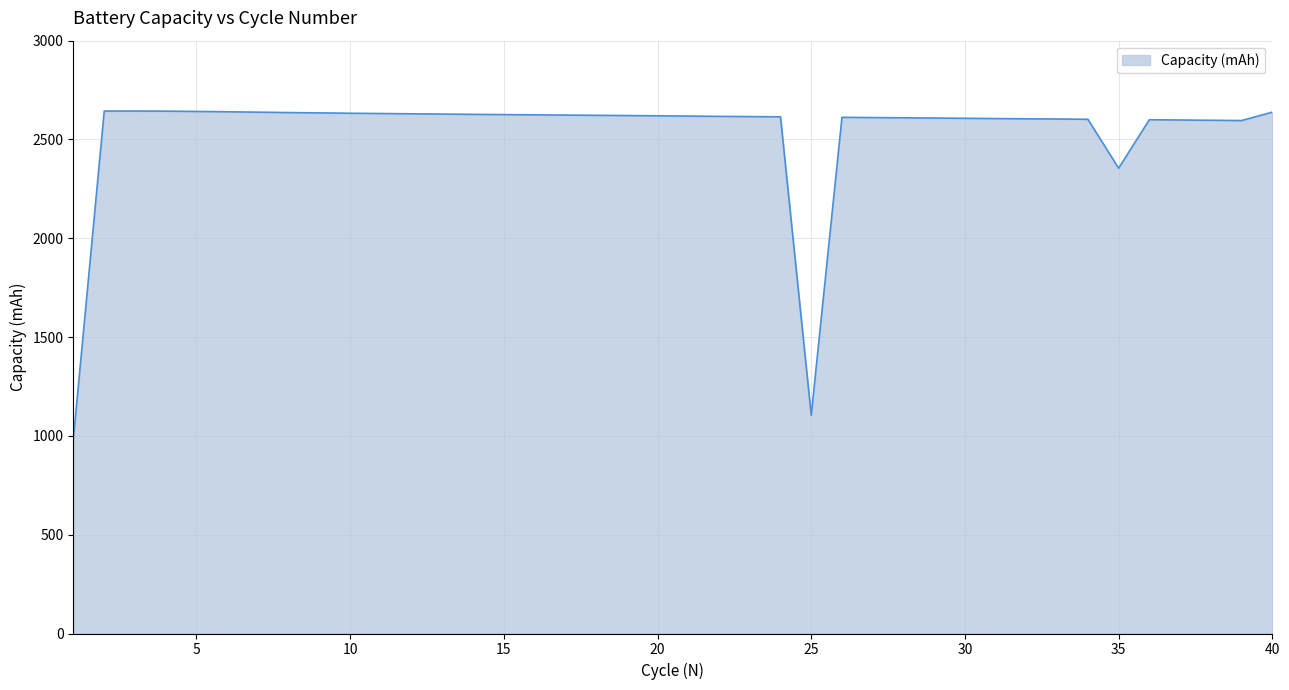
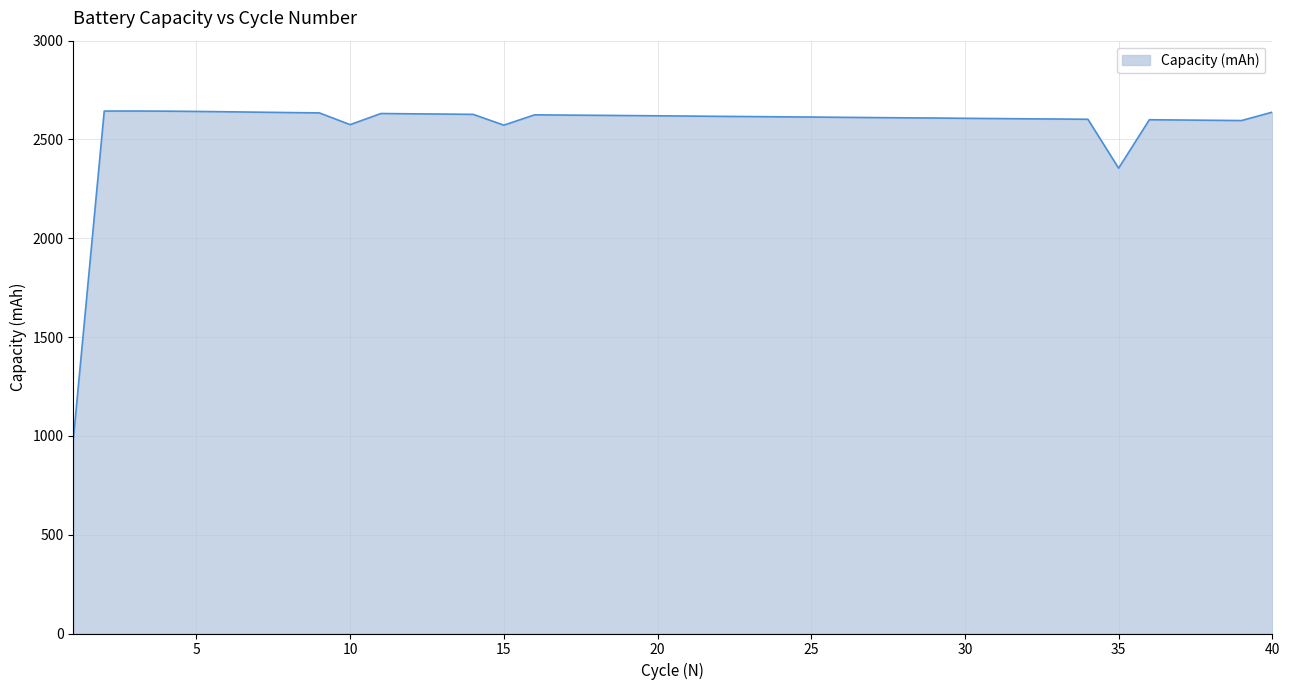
  {
    "5": 2640,
-   "10": 2630,
-   "15": 2630,
+   "10": 2580,
+   "15": 2570,
    "20": 2620,
-   "25": 1100,
+   "25": 2610,
    "30": 2610,
    "35": 2350,
    "40": 2640
  }
